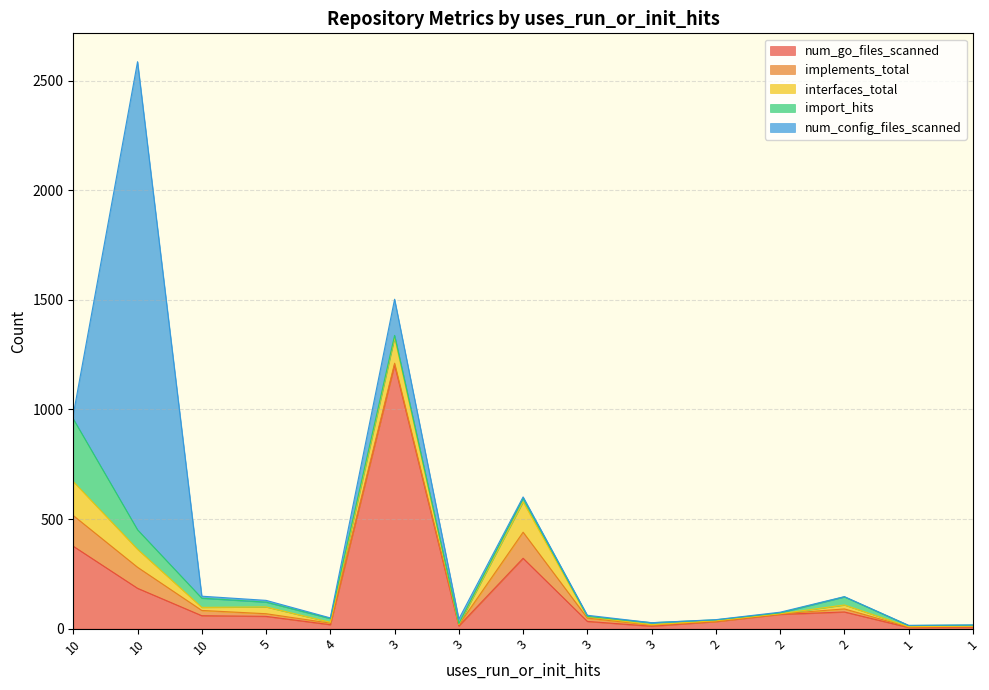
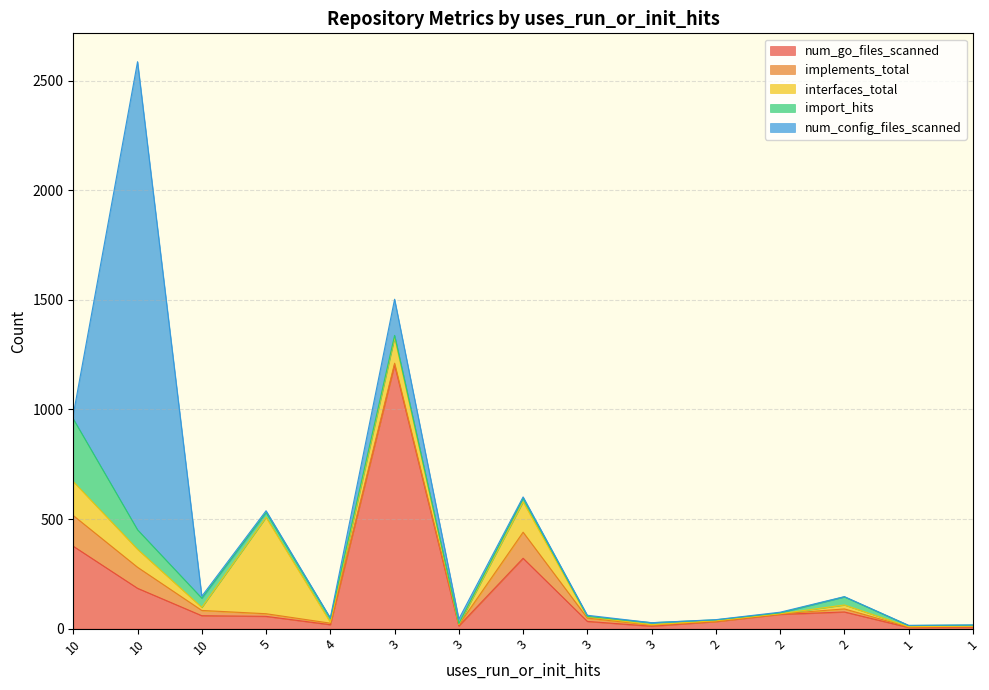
  {
    "interfaces_total": {
-     "5": 30
+     "5": 440
    }
  }
